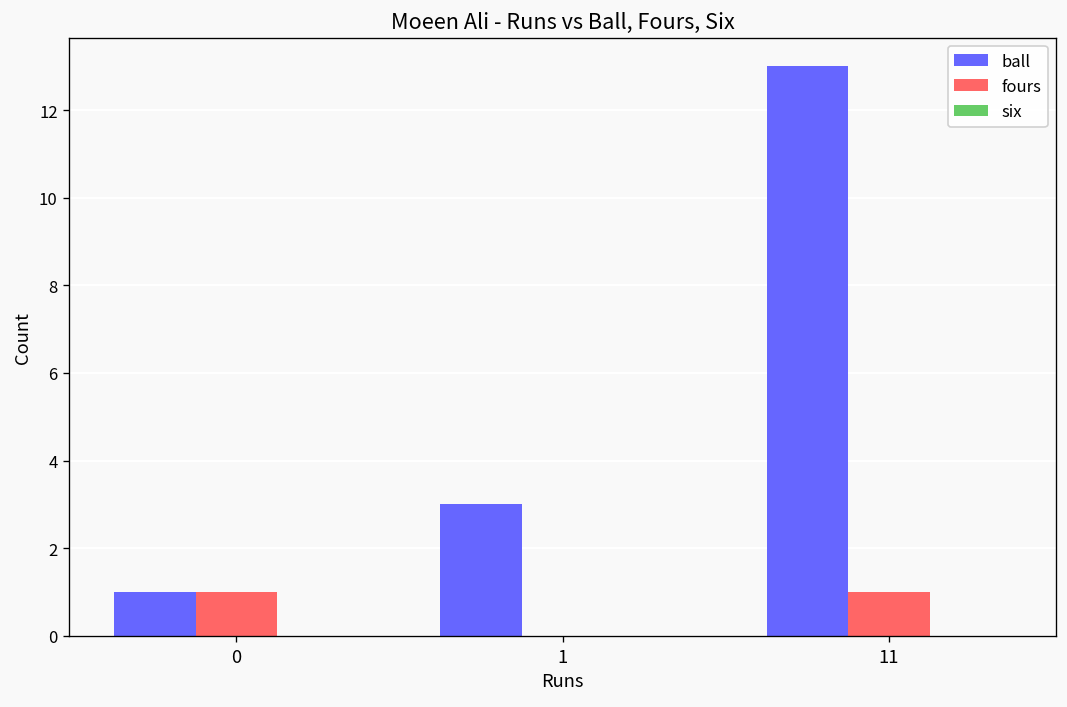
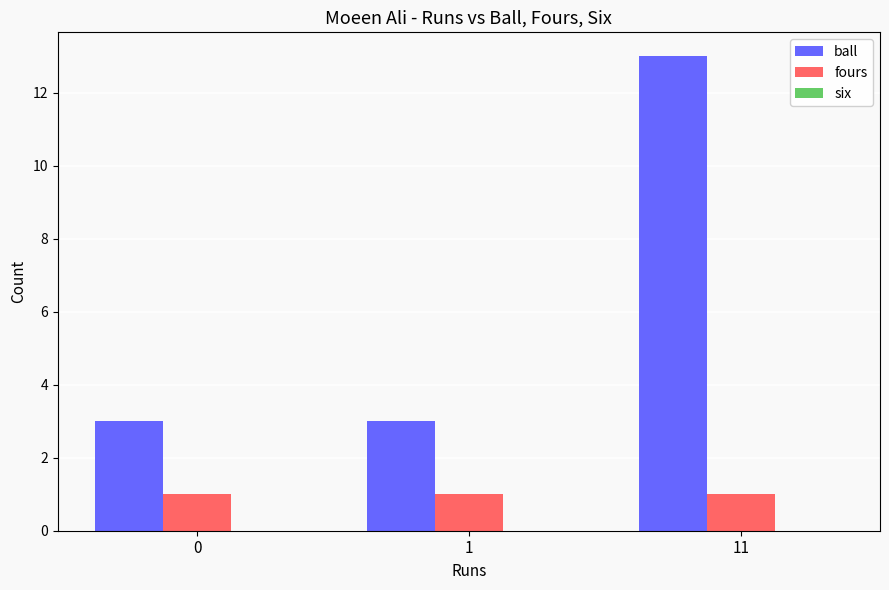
  {
    "ball": {
-     "0": 1,
+     "0": 3,
      "1": 3,
      "11": 13
    },
    "fours": {
      "0": 1,
-     "1": 0,
+     "1": 1,
      "11": 1
    },
    "six": {
      "0": 0,
      "1": 0,
      "11": 0
    }
  }
